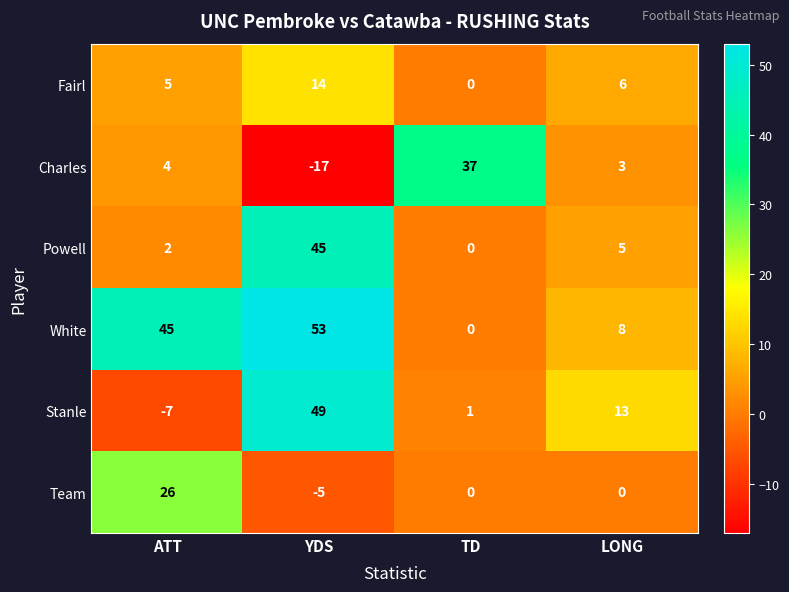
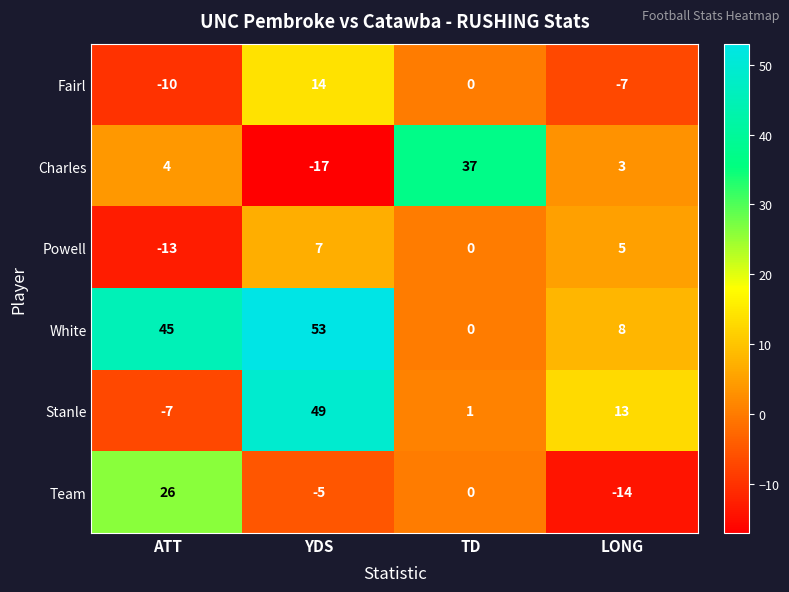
  {
    "Fairl": {
-     "ATT": 5,
+     "ATT": -10,
      "YDS": 14,
      "TD": 0,
-     "LONG": 6
+     "LONG": -7
    },
    "Charles": {
      "ATT": 4,
      "YDS": -17,
      "TD": 37,
      "LONG": 3
    },
    "Powell": {
-     "ATT": 2,
-     "YDS": 45,
+     "ATT": -13,
+     "YDS": 7,
      "TD": 0,
      "LONG": 5
    },
    "White": {
      "ATT": 45,
      "YDS": 53,
      "TD": 0,
      "LONG": 8
    },
    "Stanle": {
      "ATT": -7,
      "YDS": 49,
      "TD": 1,
      "LONG": 13
    },
    "Team": {
      "ATT": 26,
      "YDS": -5,
      "TD": 0,
-     "LONG": 0
+     "LONG": -14
    }
  }
